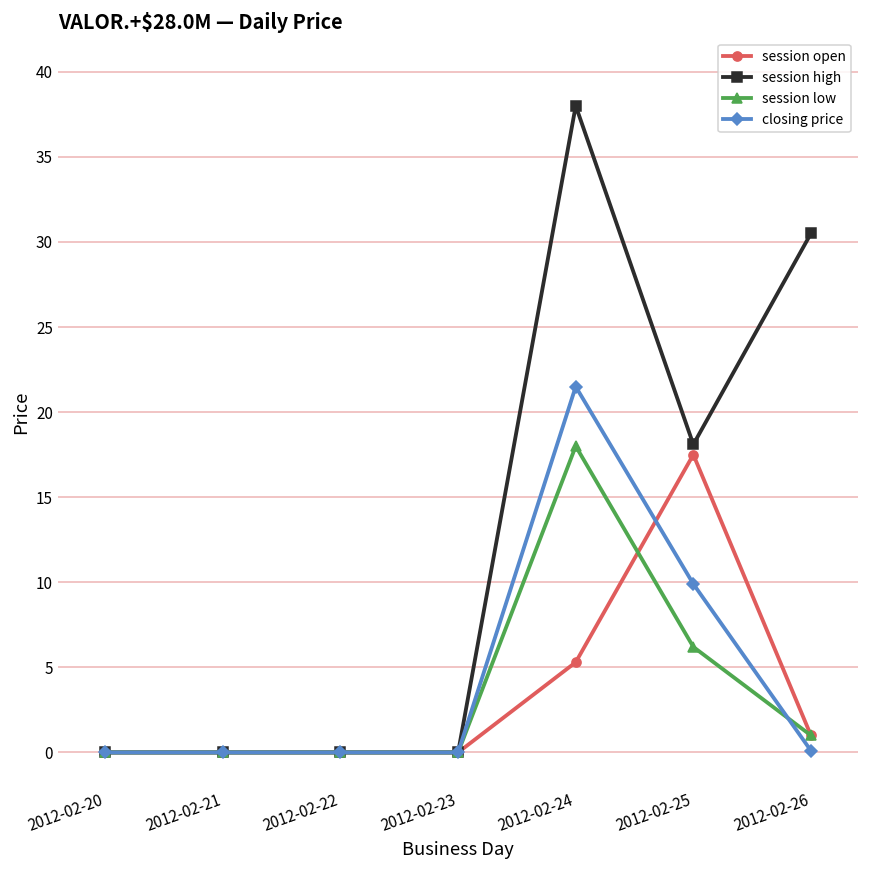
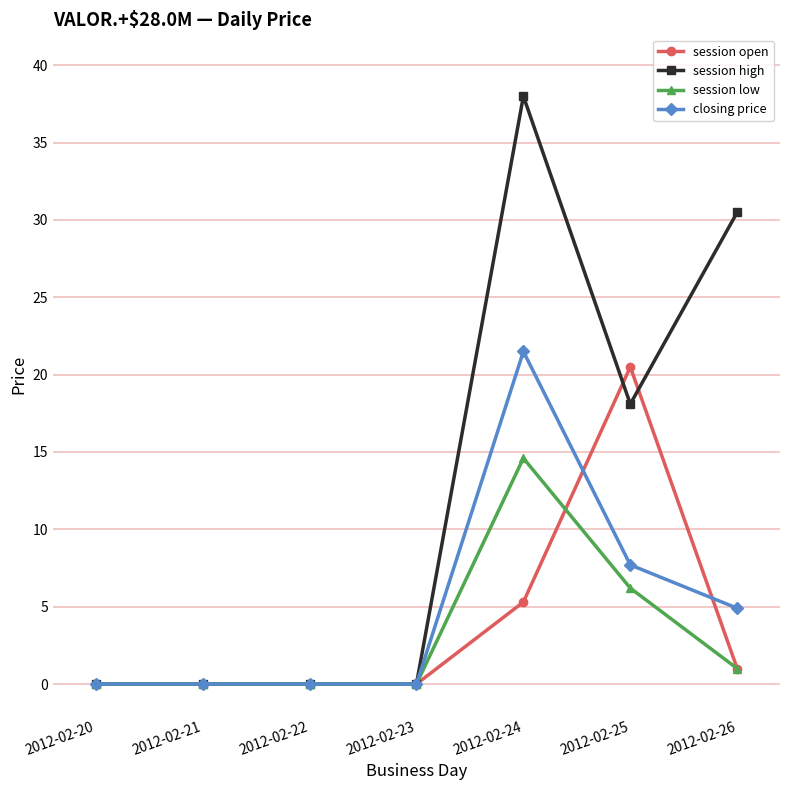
  {
    "session open": {
      "2012-02-24": 5.3,
-     "2012-02-25": 17.5
+     "2012-02-25": 20.5
    },
    "session high": {
      "2012-02-24": 38.0,
      "2012-02-25": 18.1,
      "2012-02-26": 30.5
    },
    "session low": {
-     "2012-02-24": 18.0,
+     "2012-02-24": 14.6,
      "2012-02-25": 6.2
    },
    "closing price": {
      "2012-02-24": 21.5,
-     "2012-02-25": 9.9,
-     "2012-02-26": 0.1
+     "2012-02-25": 7.7,
+     "2012-02-26": 4.9
    }
  }
